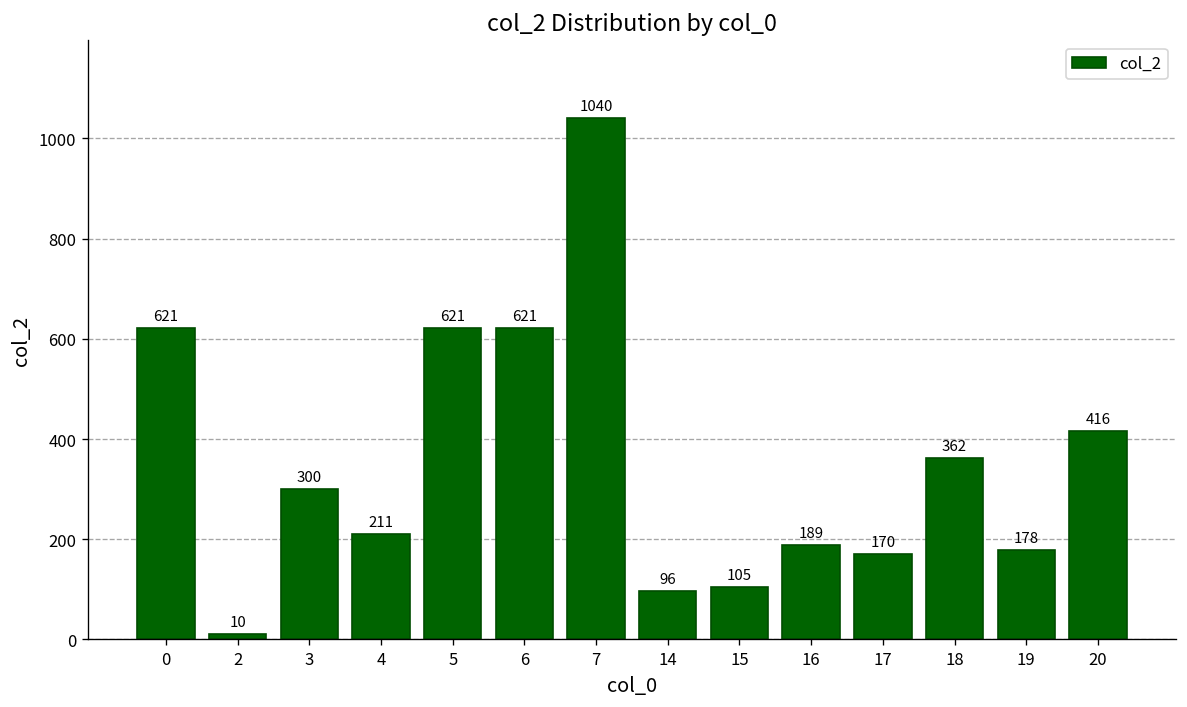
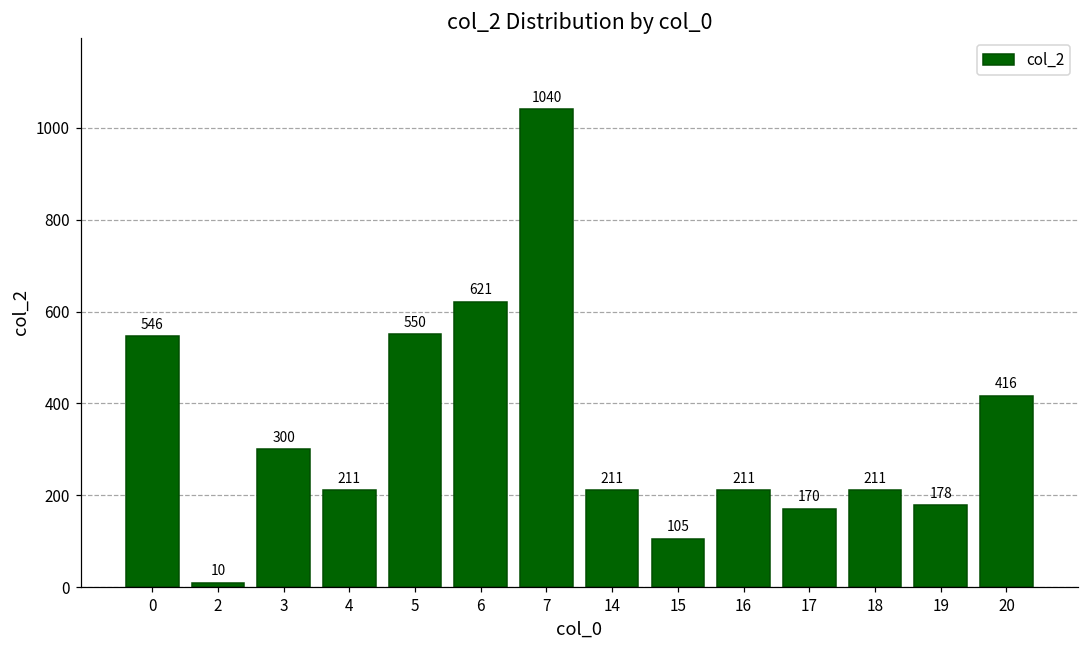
  {
-   "0": 621,
+   "0": 546,
    "2": 10,
    "3": 300,
    "4": 211,
-   "5": 621,
+   "5": 550,
    "6": 621,
    "7": 1040,
-   "14": 96,
+   "14": 211,
    "15": 105,
-   "16": 189,
+   "16": 211,
    "17": 170,
-   "18": 362,
+   "18": 211,
    "19": 178,
    "20": 416
  }
